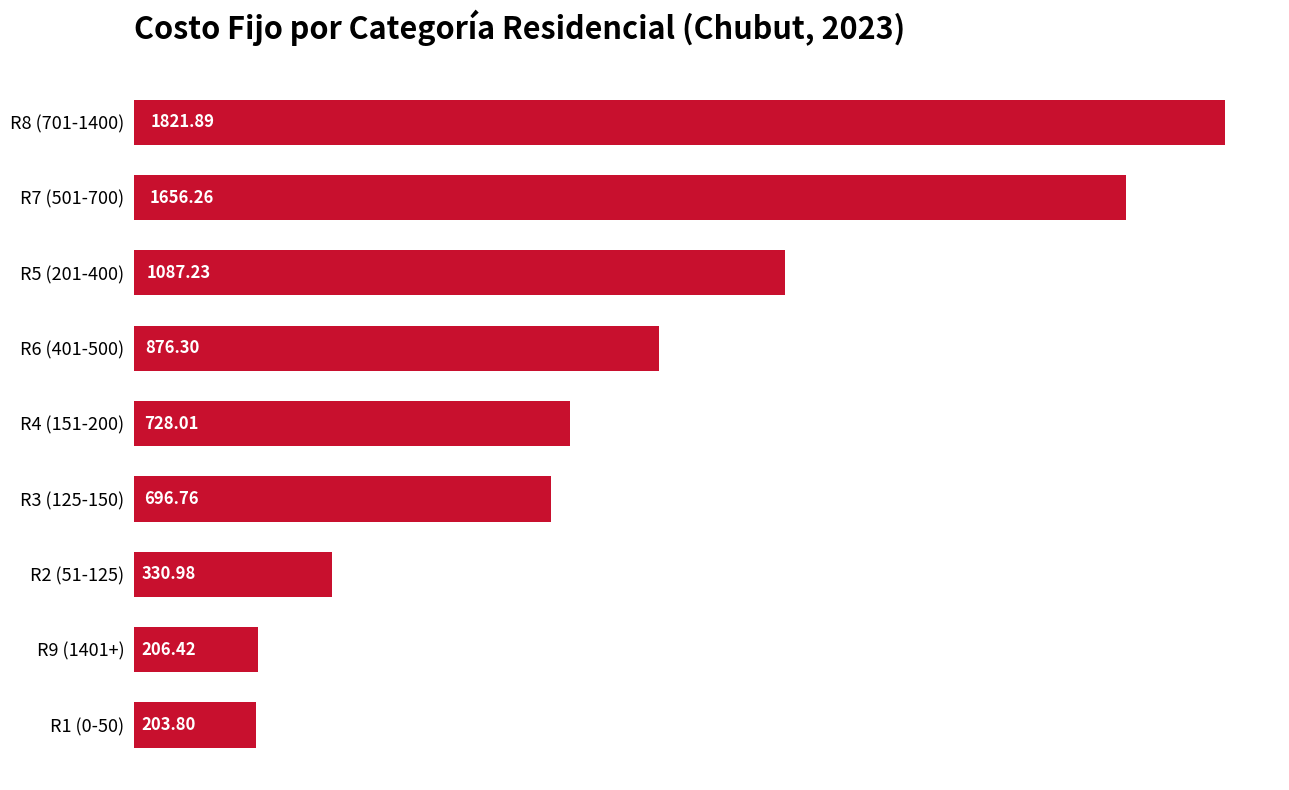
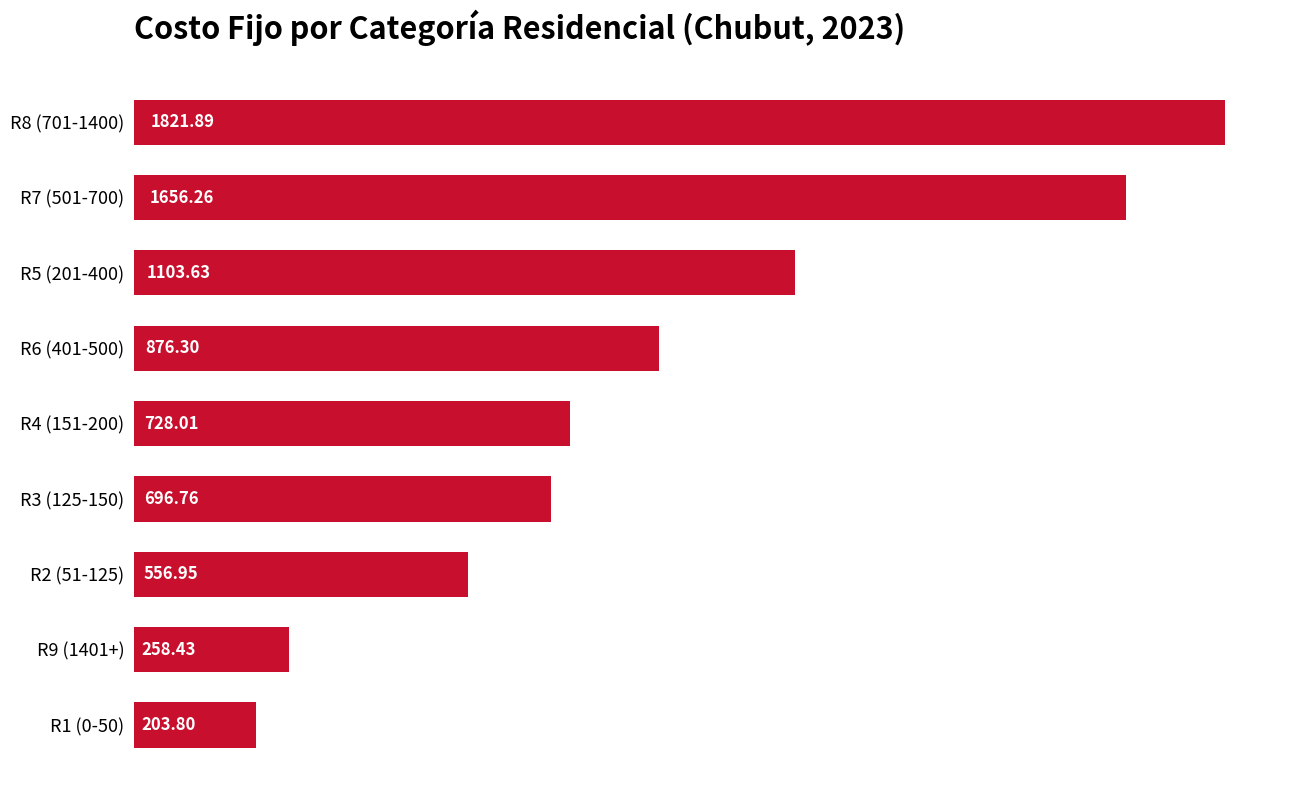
  {
    "R8 (701-1400)": 1821.89,
    "R7 (501-700)": 1656.26,
-   "R5 (201-400)": 1087.23,
+   "R5 (201-400)": 1103.63,
    "R6 (401-500)": 876.30,
    "R4 (151-200)": 728.01,
    "R3 (125-150)": 696.76,
-   "R2 (51-125)": 330.98,
-   "R9 (1401+)": 206.42,
+   "R2 (51-125)": 556.95,
+   "R9 (1401+)": 258.43,
    "R1 (0-50)": 203.80
  }
